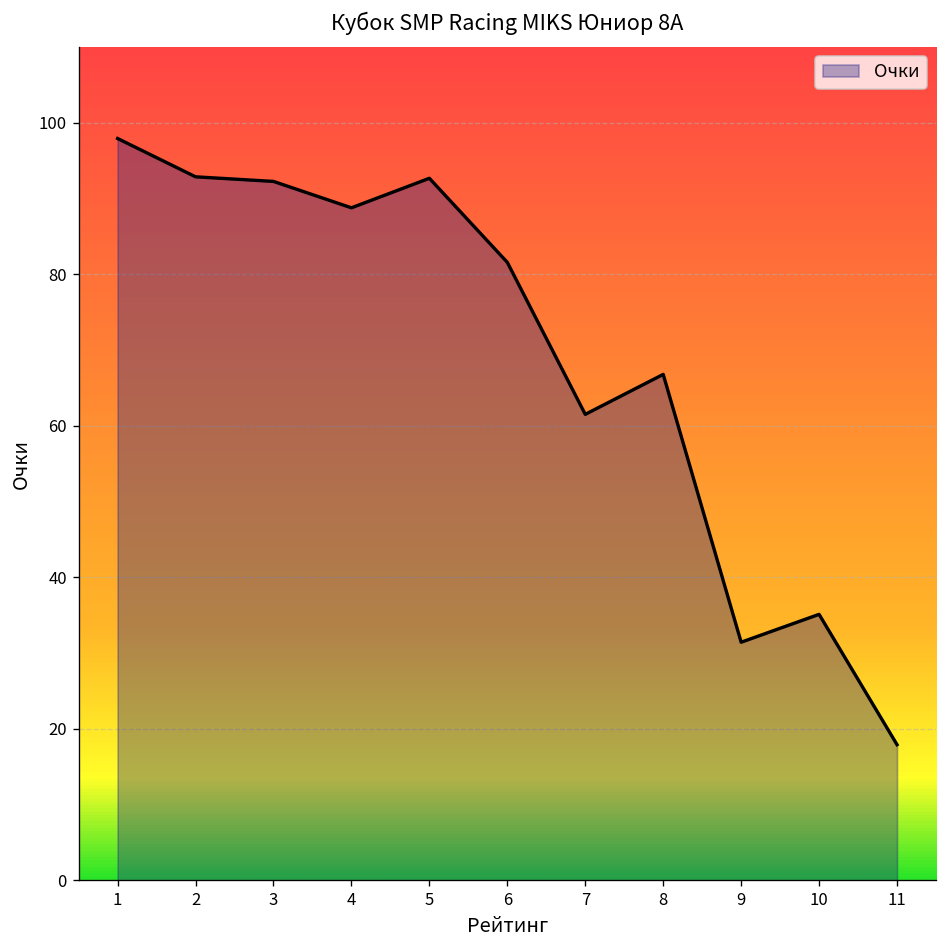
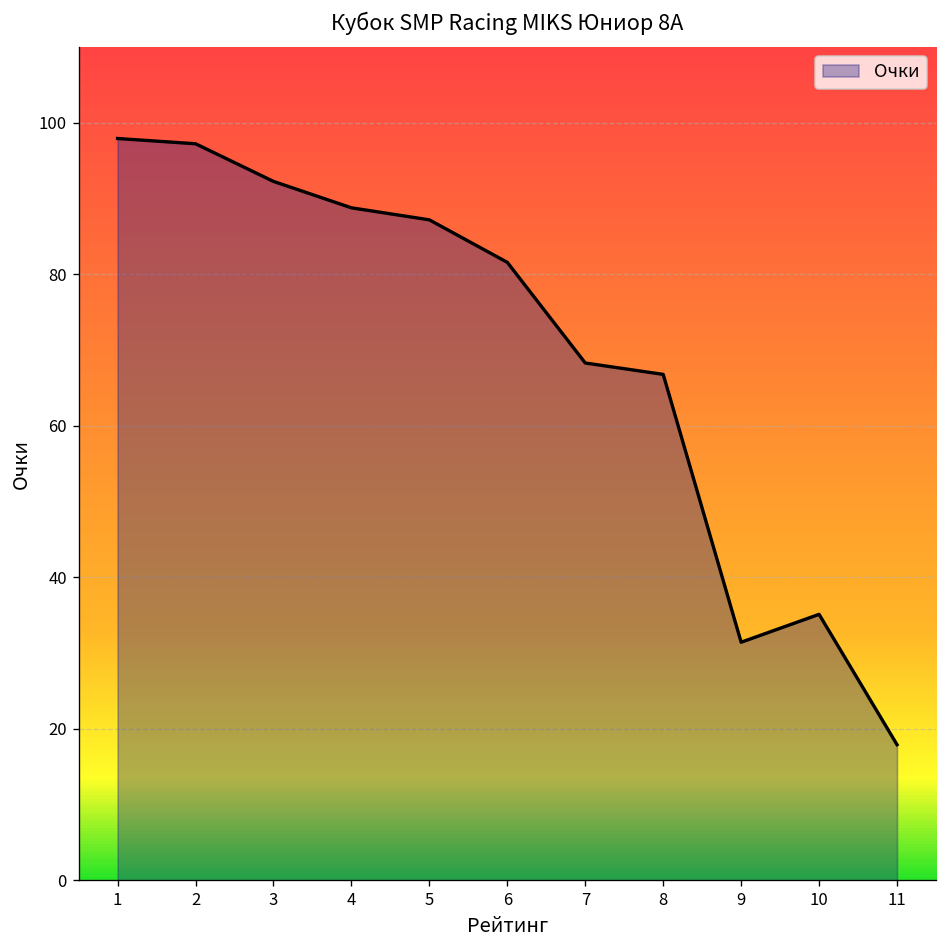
  {
    "1": 98,
-   "2": 93,
+   "2": 97,
    "3": 92,
    "4": 89,
-   "5": 93,
+   "5": 87,
    "6": 82,
-   "7": 62,
+   "7": 68,
    "8": 67,
    "9": 31,
    "10": 35,
    "11": 18
  }
